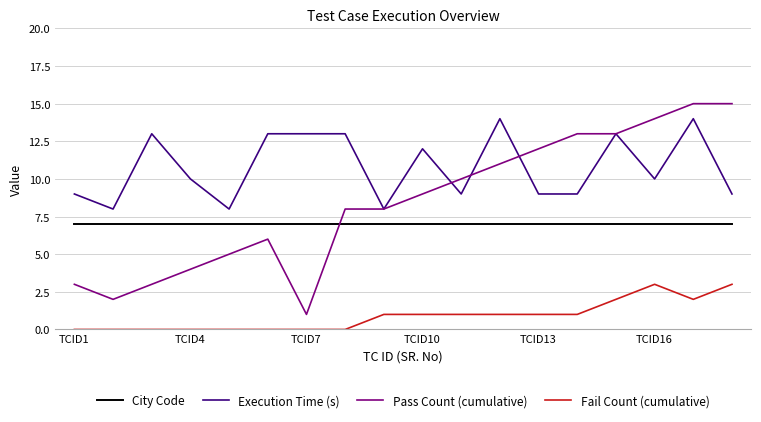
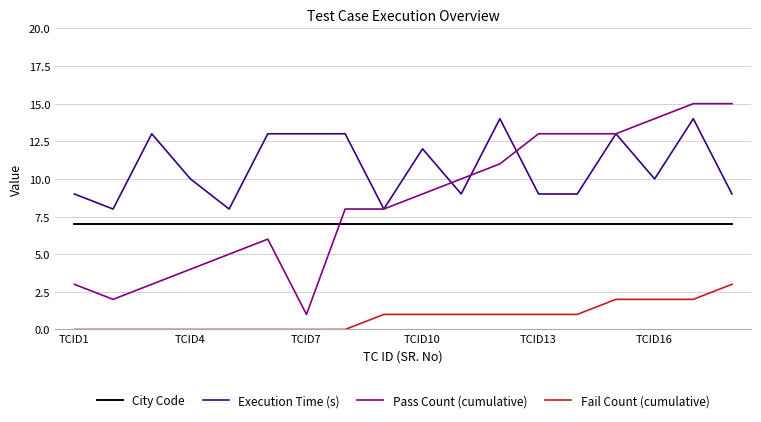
  {
    "City Code": {
      "TCID1": 7,
      "TCID4": 7,
      "TCID7": 7,
      "TCID10": 7,
      "TCID13": 7,
      "TCID16": 7
    },
    "Execution Time (s)": {
      "TCID1": 9,
      "TCID4": 10,
      "TCID7": 13,
      "TCID10": 12,
      "TCID13": 9,
      "TCID16": 10
    },
    "Pass Count (cumulative)": {
      "TCID1": 3,
      "TCID4": 4,
      "TCID7": 1,
      "TCID10": 9,
-     "TCID13": 12,
+     "TCID13": 13,
      "TCID16": 14
    },
    "Fail Count (cumulative)": {
      "TCID1": 0,
      "TCID4": 0,
      "TCID7": 0,
      "TCID10": 1,
      "TCID13": 1,
-     "TCID16": 3
+     "TCID16": 2
    }
  }
